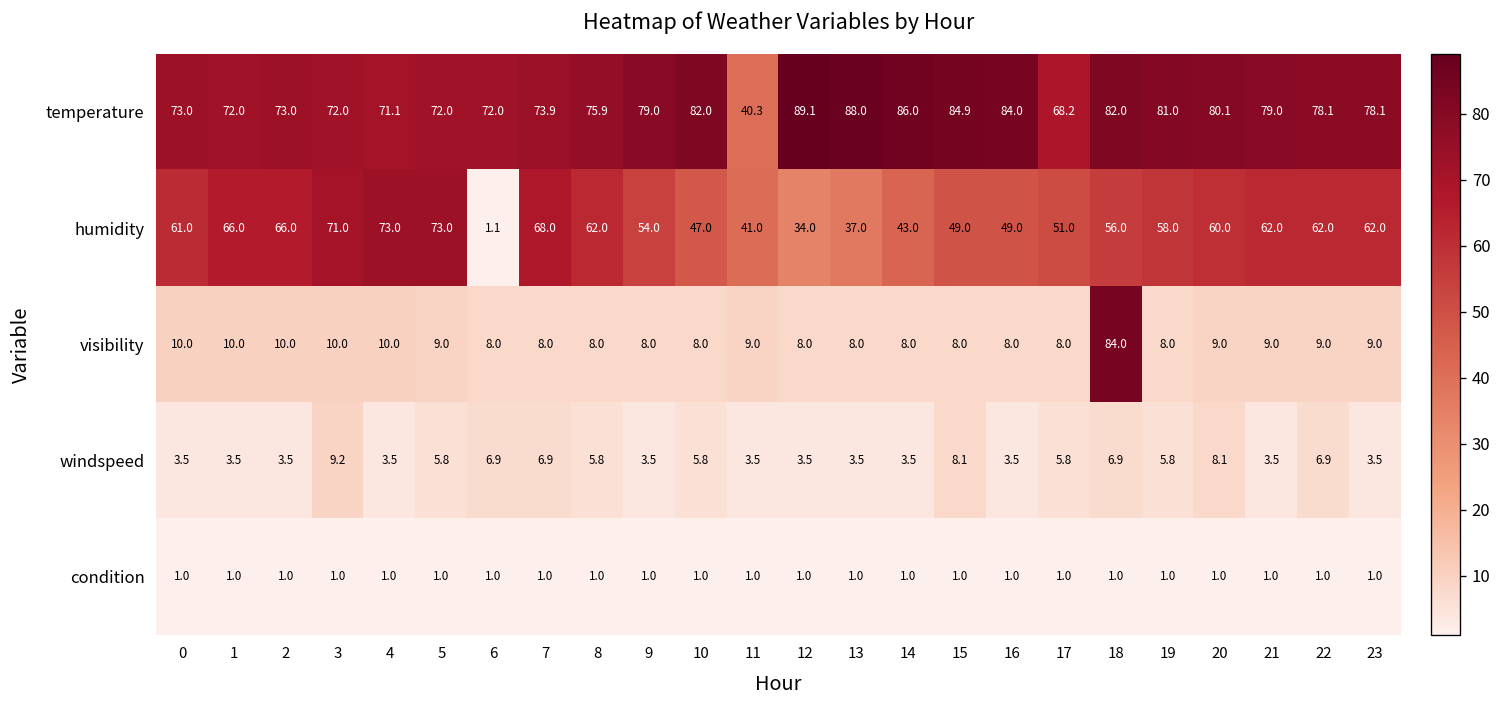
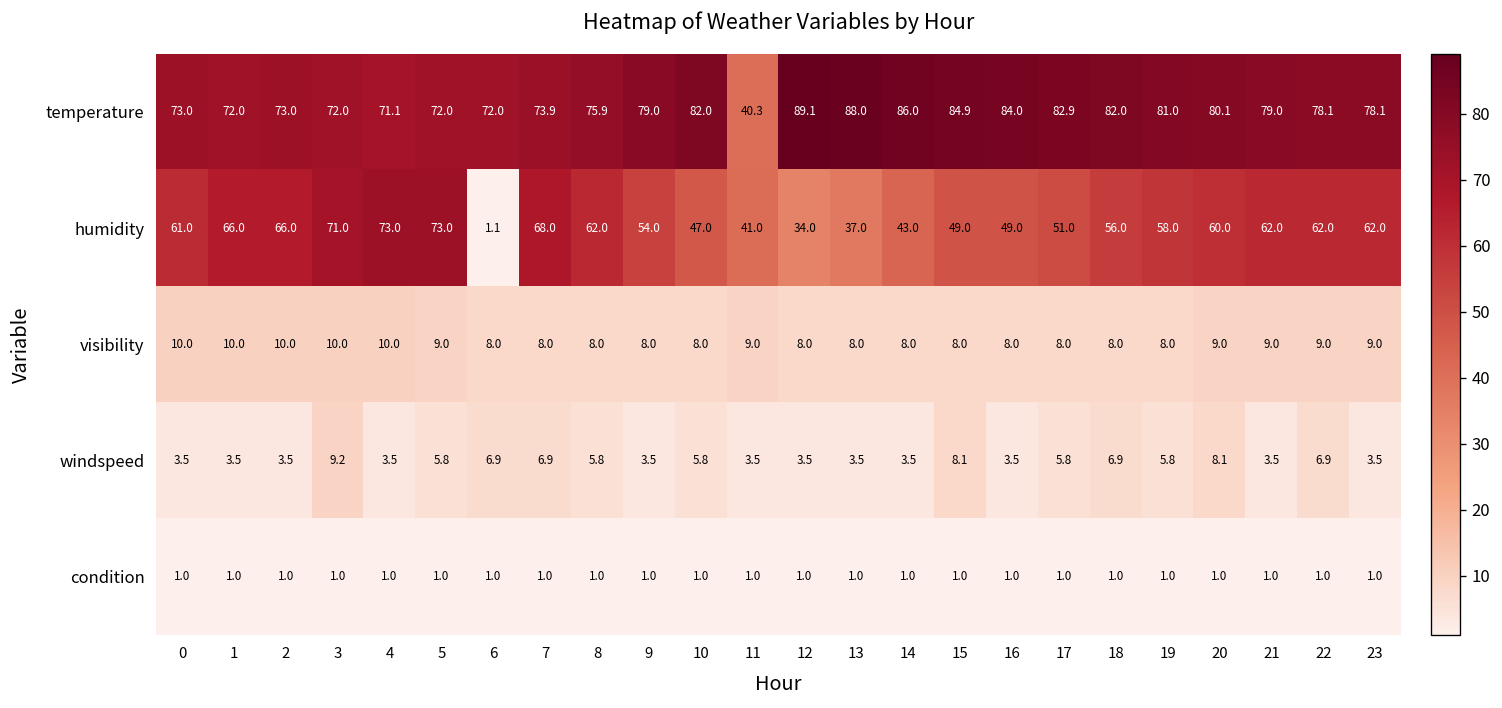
  {
    "temperature": {
      "0": 73.0,
      "1": 72.0,
      "2": 73.0,
      "3": 72.0,
      "4": 71.1,
      "5": 72.0,
      "6": 72.0,
      "7": 73.9,
      "8": 75.9,
      "9": 79.0,
      "10": 82.0,
      "11": 40.3,
      "12": 89.1,
      "13": 88.0,
      "14": 86.0,
      "15": 84.9,
      "16": 84.0,
-     "17": 68.2,
+     "17": 82.9,
      "18": 82.0,
      "19": 81.0,
      "20": 80.1,
      "21": 79.0,
      "22": 78.1,
      "23": 78.1
    },
    "humidity": {
      "0": 61.0,
      "1": 66.0,
      "2": 66.0,
      "3": 71.0,
      "4": 73.0,
      "5": 73.0,
      "6": 1.1,
      "7": 68.0,
      "8": 62.0,
      "9": 54.0,
      "10": 47.0,
      "11": 41.0,
      "12": 34.0,
      "13": 37.0,
      "14": 43.0,
      "15": 49.0,
      "16": 49.0,
      "17": 51.0,
      "18": 56.0,
      "19": 58.0,
      "20": 60.0,
      "21": 62.0,
      "22": 62.0,
      "23": 62.0
    },
    "visibility": {
      "0": 10.0,
      "1": 10.0,
      "2": 10.0,
      "3": 10.0,
      "4": 10.0,
      "5": 9.0,
      "6": 8.0,
      "7": 8.0,
      "8": 8.0,
      "9": 8.0,
      "10": 8.0,
      "11": 9.0,
      "12": 8.0,
      "13": 8.0,
      "14": 8.0,
      "15": 8.0,
      "16": 8.0,
      "17": 8.0,
-     "18": 84.0,
+     "18": 8.0,
      "19": 8.0,
      "20": 9.0,
      "21": 9.0,
      "22": 9.0,
      "23": 9.0
    },
    "windspeed": {
      "0": 3.5,
      "1": 3.5,
      "2": 3.5,
      "3": 9.2,
      "4": 3.5,
      "5": 5.8,
      "6": 6.9,
      "7": 6.9,
      "8": 5.8,
      "9": 3.5,
      "10": 5.8,
      "11": 3.5,
      "12": 3.5,
      "13": 3.5,
      "14": 3.5,
      "15": 8.1,
      "16": 3.5,
      "17": 5.8,
      "18": 6.9,
      "19": 5.8,
      "20": 8.1,
      "21": 3.5,
      "22": 6.9,
      "23": 3.5
    },
    "condition": {
      "0": 1.0,
      "1": 1.0,
      "2": 1.0,
      "3": 1.0,
      "4": 1.0,
      "5": 1.0,
      "6": 1.0,
      "7": 1.0,
      "8": 1.0,
      "9": 1.0,
      "10": 1.0,
      "11": 1.0,
      "12": 1.0,
      "13": 1.0,
      "14": 1.0,
      "15": 1.0,
      "16": 1.0,
      "17": 1.0,
      "18": 1.0,
      "19": 1.0,
      "20": 1.0,
      "21": 1.0,
      "22": 1.0,
      "23": 1.0
    }
  }
